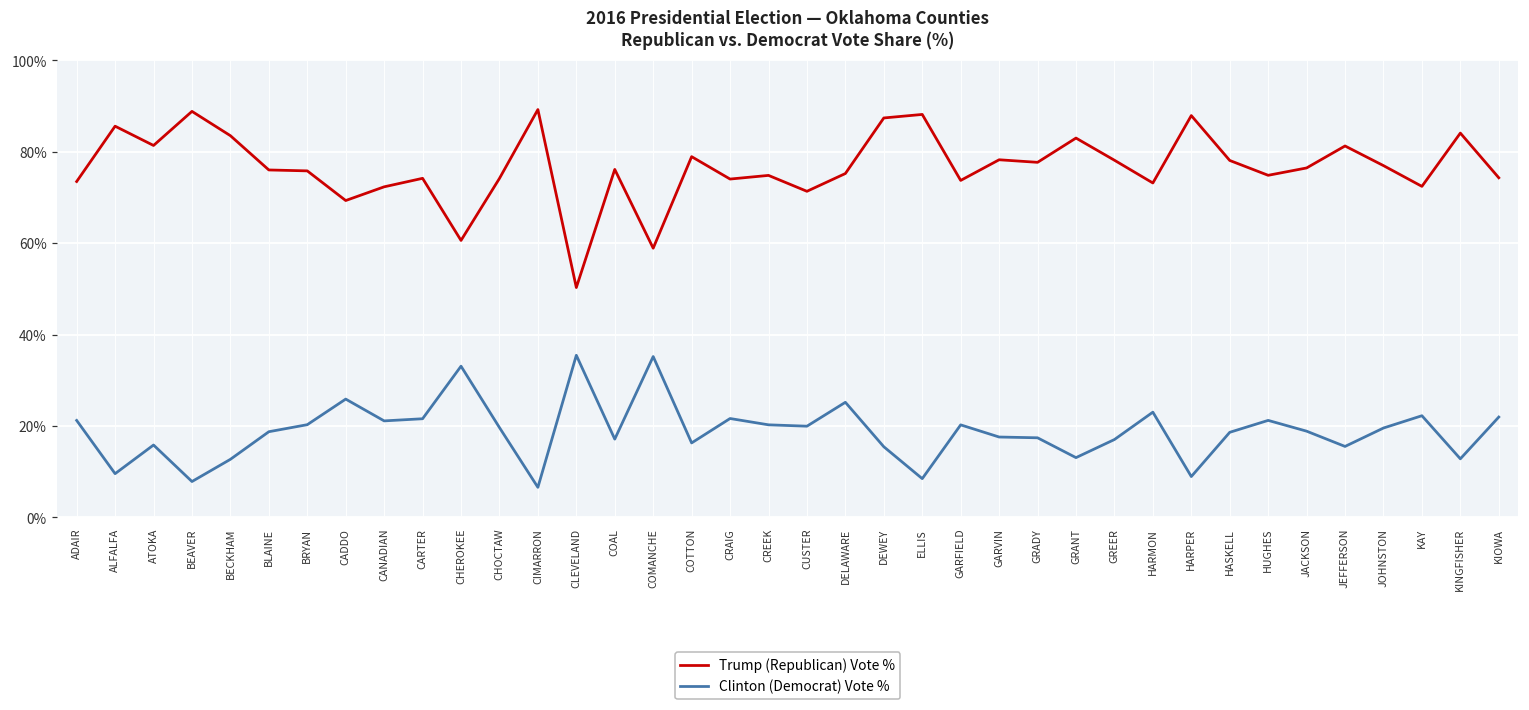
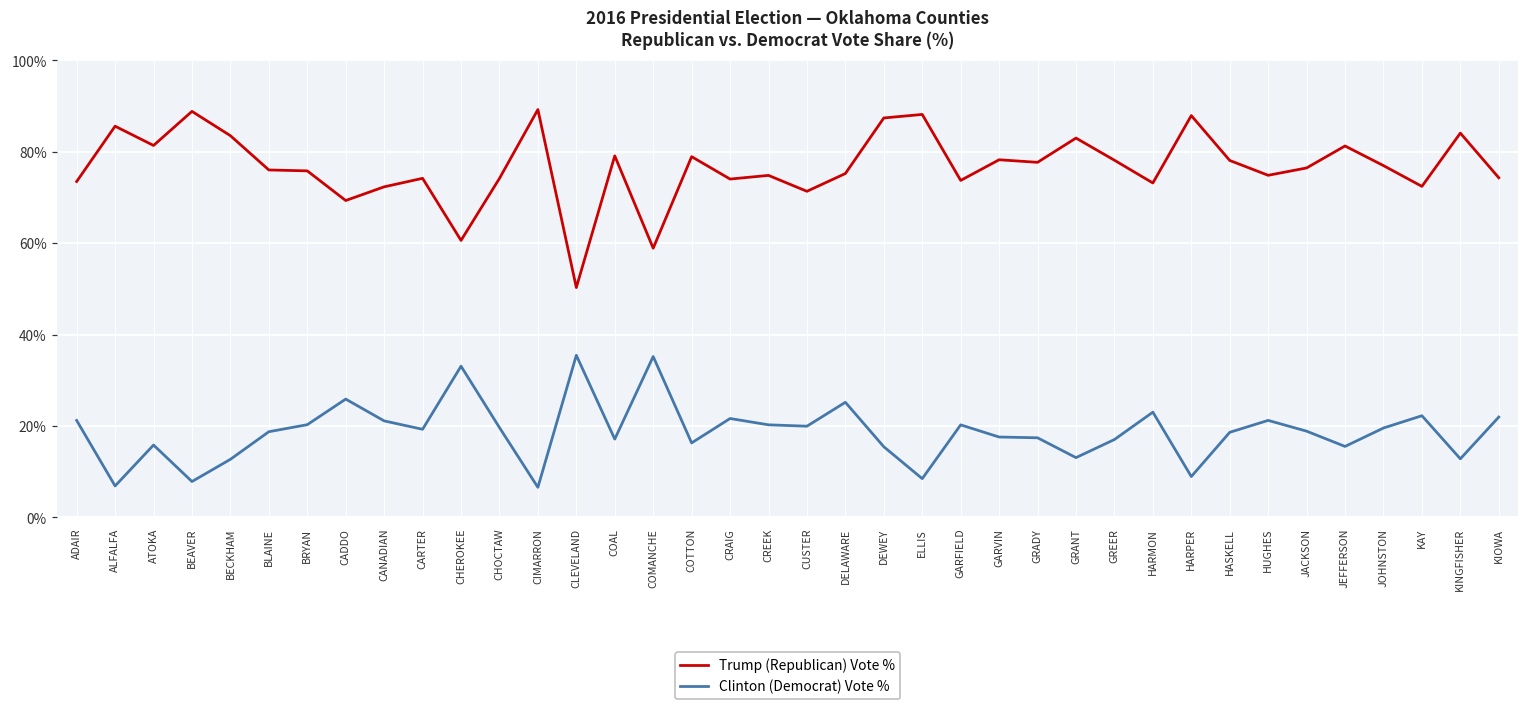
  {
    "Trump (Republican) Vote %": {
      "ADAIR": "74%",
      "ALFALFA": "86%",
      "ATOKA": "81%",
      "BEAVER": "89%",
      "BECKHAM": "84%",
      "BLAINE": "76%",
      "BRYAN": "76%",
      "CADDO": "69%",
      "CANADIAN": "72%",
      "CARTER": "74%",
      "CHEROKEE": "61%",
      "CHOCTAW": "74%",
      "CIMARRON": "89%",
      "CLEVELAND": "50%",
-     "COAL": "76%",
+     "COAL": "79%",
      "COMANCHE": "59%",
      "COTTON": "79%",
      "CRAIG": "74%",
      "CREEK": "75%",
      "CUSTER": "71%",
      "DELAWARE": "75%",
      "DEWEY": "87%",
      "ELLIS": "88%",
      "GARFIELD": "74%",
      "GARVIN": "78%",
      "GRADY": "78%",
      "GRANT": "83%",
      "GREER": "78%",
      "HARMON": "73%",
      "HARPER": "88%",
      "HASKELL": "78%",
      "HUGHES": "75%",
      "JACKSON": "76%",
      "JEFFERSON": "81%",
      "JOHNSTON": "77%",
      "KAY": "72%",
      "KINGFISHER": "84%",
      "KIOWA": "74%"
    },
    "Clinton (Democrat) Vote %": {
      "ADAIR": "21%",
-     "ALFALFA": "10%",
+     "ALFALFA": "7%",
      "ATOKA": "16%",
      "BEAVER": "8%",
      "BECKHAM": "13%",
      "BLAINE": "19%",
      "BRYAN": "20%",
      "CADDO": "26%",
      "CANADIAN": "21%",
-     "CARTER": "22%",
+     "CARTER": "19%",
      "CHEROKEE": "33%",
      "CHOCTAW": "20%",
      "CIMARRON": "7%",
      "CLEVELAND": "35%",
      "COAL": "17%",
      "COMANCHE": "35%",
      "COTTON": "16%",
      "CRAIG": "22%",
      "CREEK": "20%",
      "CUSTER": "20%",
      "DELAWARE": "25%",
      "DEWEY": "15%",
      "ELLIS": "8%",
      "GARFIELD": "20%",
      "GARVIN": "18%",
      "GRADY": "17%",
      "GRANT": "13%",
      "GREER": "17%",
      "HARMON": "23%",
      "HARPER": "9%",
      "HASKELL": "19%",
      "HUGHES": "21%",
      "JACKSON": "19%",
      "JEFFERSON": "16%",
      "JOHNSTON": "20%",
      "KAY": "22%",
      "KINGFISHER": "13%",
      "KIOWA": "22%"
    }
  }
